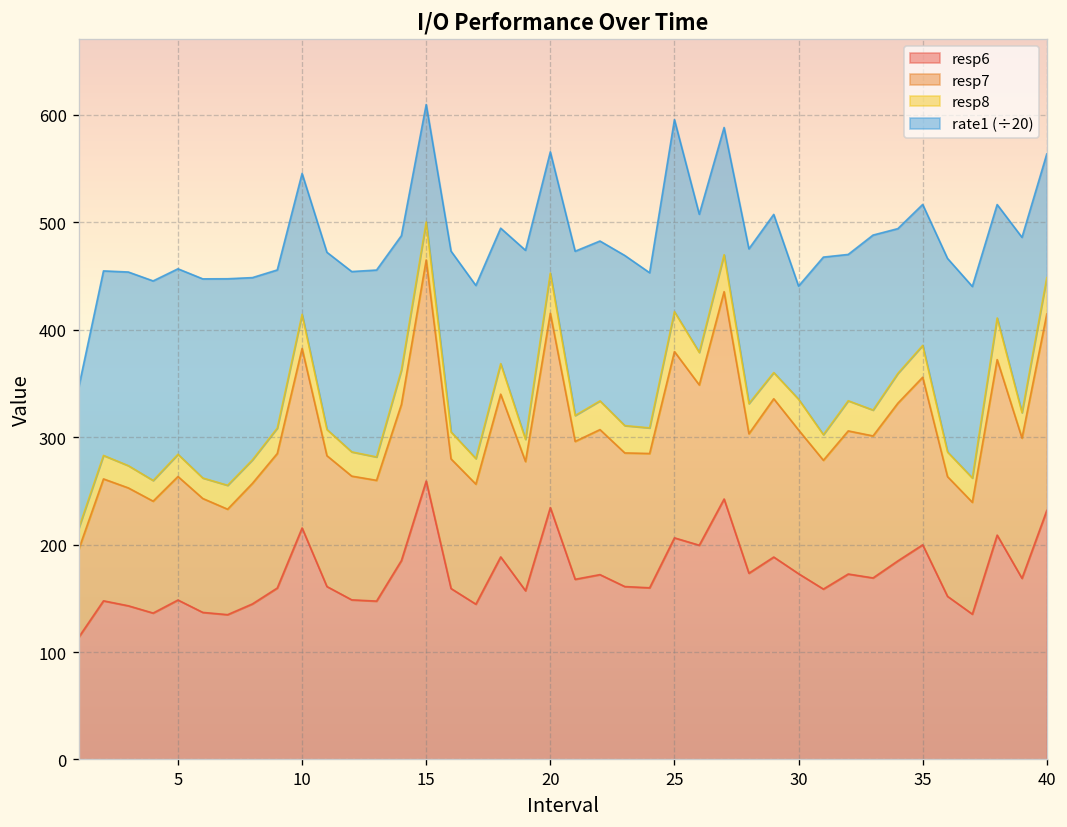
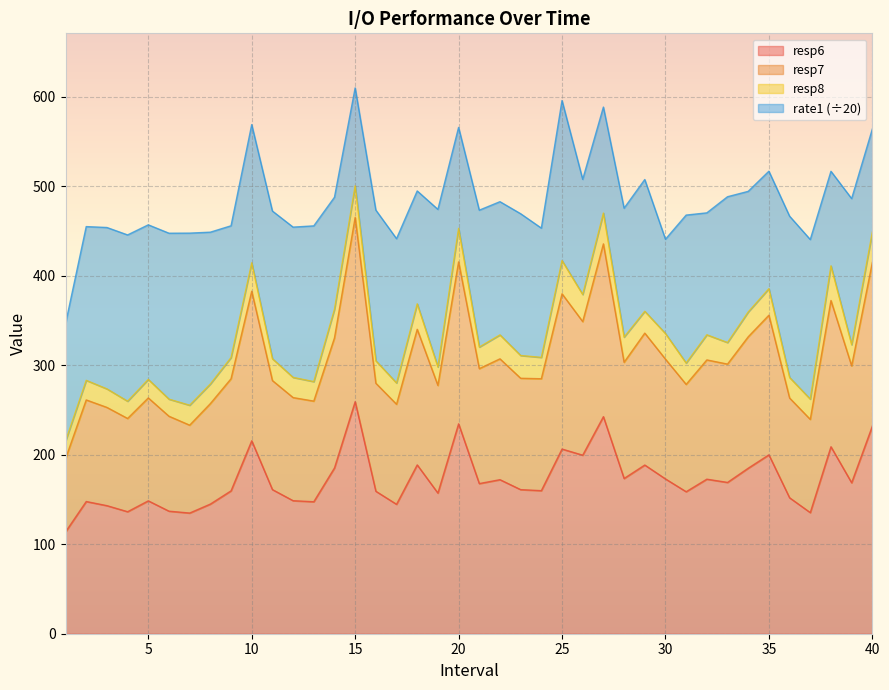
  {
    "rate1 (÷20)": {
      "5": 170,
-     "10": 130,
+     "10": 150,
      "15": 110,
      "20": 110,
      "25": 180,
      "30": 110,
      "35": 130,
      "40": 120
    }
  }
